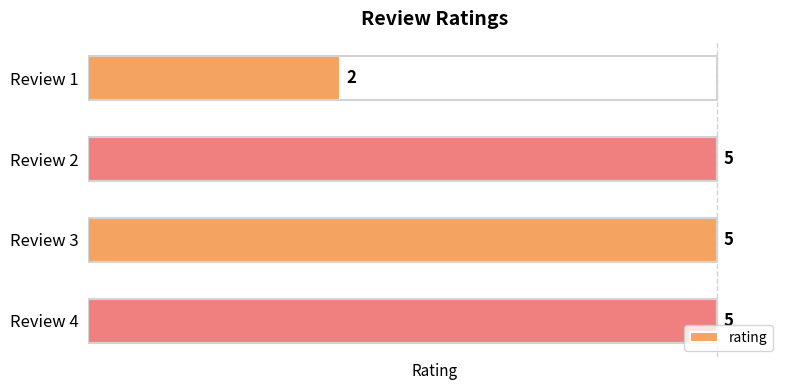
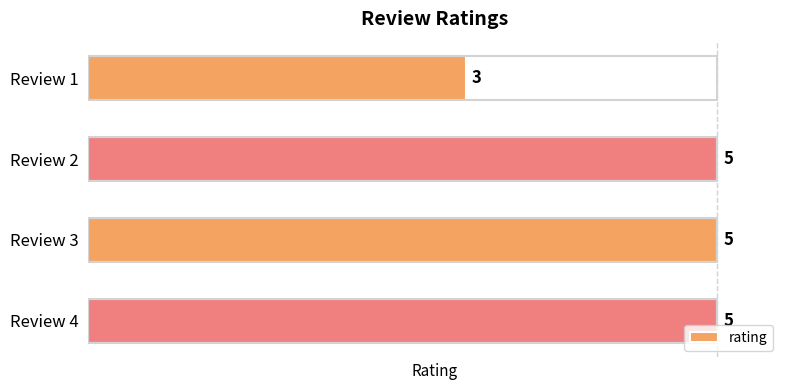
  {
-   "Review 1": 2,
+   "Review 1": 3,
    "Review 2": 5,
    "Review 3": 5
  }
